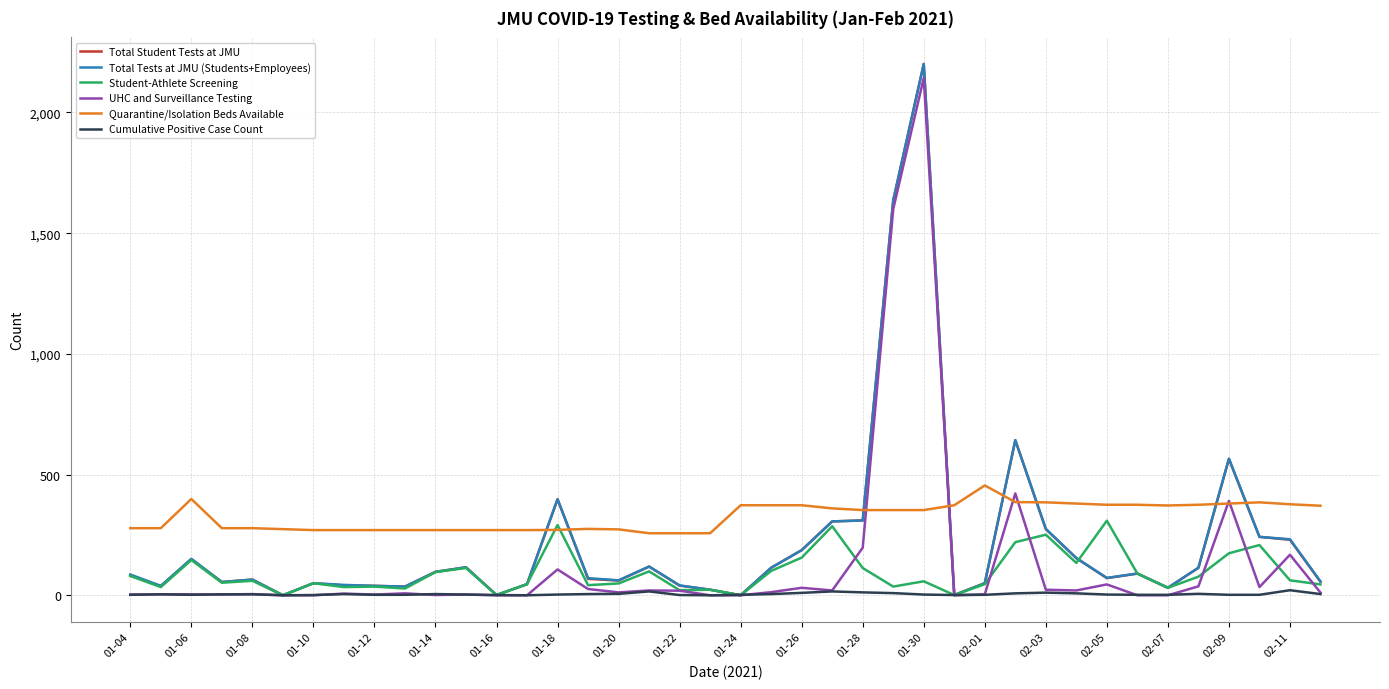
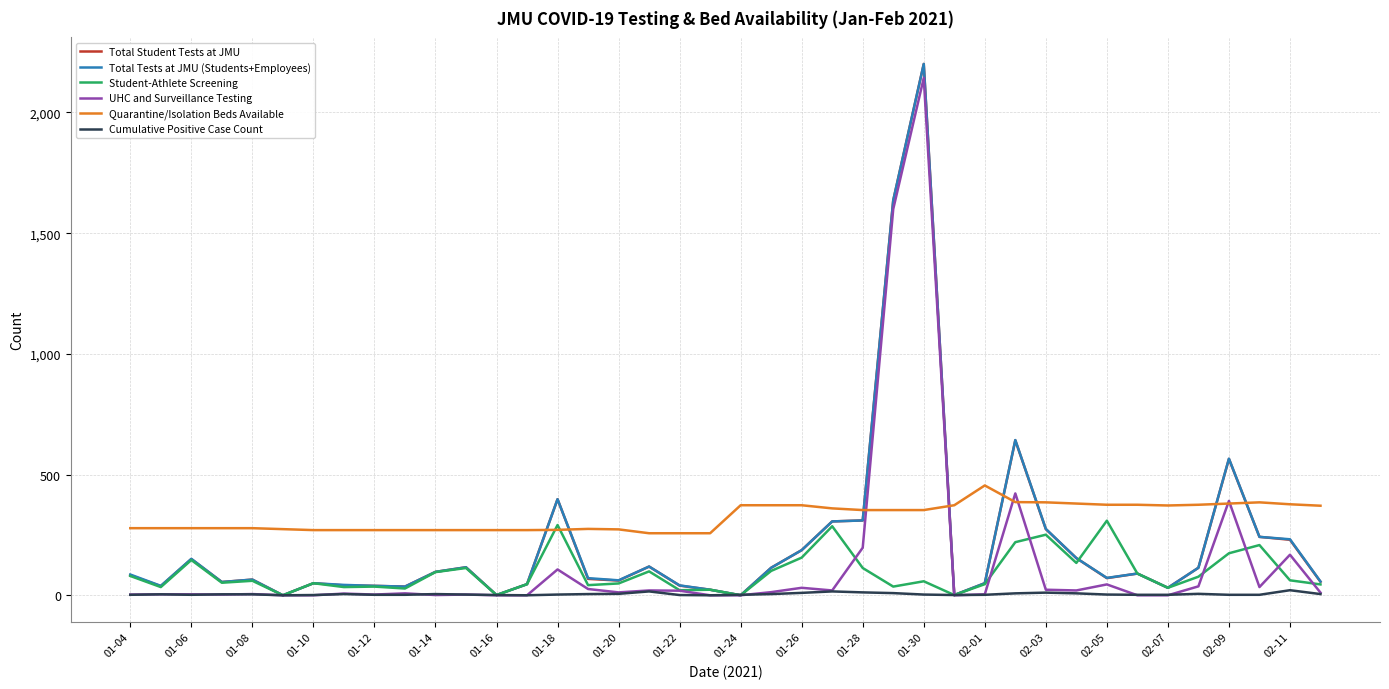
  {
    "Student-Athlete Screening": {
      "01-18": "290",
      "01-20": "50",
      "01-26": "160",
      "01-28": "110",
      "01-30": "60",
      "02-03": "250",
      "02-05": "310",
      "02-09": "170",
      "02-11": "60"
    },
    "UHC and Surveillance Testing": {
      "01-18": "110",
      "01-26": "30",
      "01-28": "200",
      "01-30": "2,140",
      "02-03": "20",
      "02-05": "50",
      "02-09": "390",
      "02-11": "170"
    },
    "Quarantine/Isolation Beds Available": {
      "01-04": "280",
-     "01-06": "400",
+     "01-06": "280",
      "01-08": "280",
      "01-10": "270",
      "01-12": "270",
      "01-14": "270",
      "01-16": "270",
      "01-18": "270",
      "01-20": "270",
      "01-22": "260",
      "01-24": "370",
      "01-26": "370",
      "01-28": "350",
      "01-30": "350",
      "02-01": "460",
      "02-03": "390",
      "02-05": "380",
      "02-07": "370",
      "02-09": "380",
      "02-11": "380"
    },
    "Cumulative Positive Case Count": {
      "01-18": "0",
      "01-22": "0",
      "01-26": "10",
      "01-28": "10",
      "01-30": "0",
      "02-03": "10",
      "02-05": "0",
      "02-09": "0",
      "02-11": "20"
    }
  }
